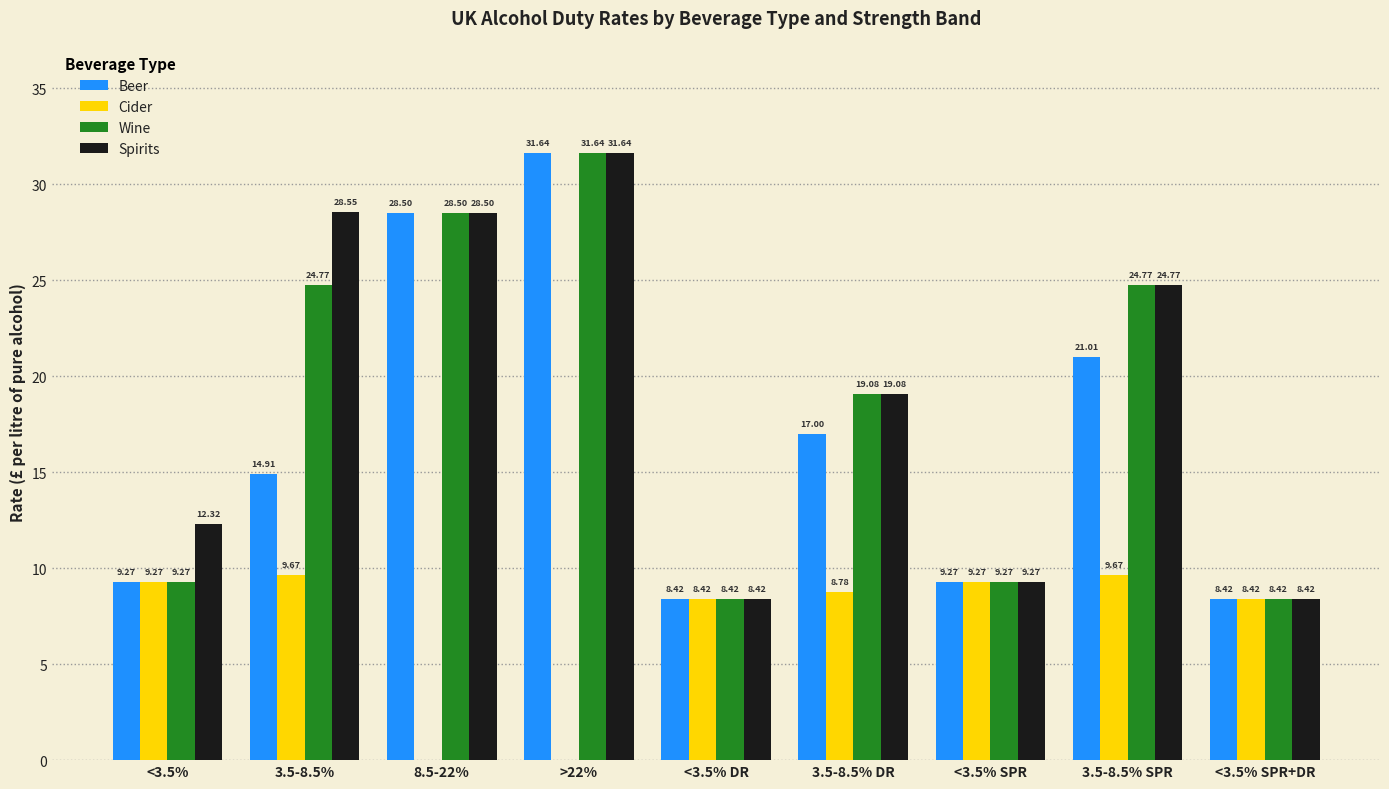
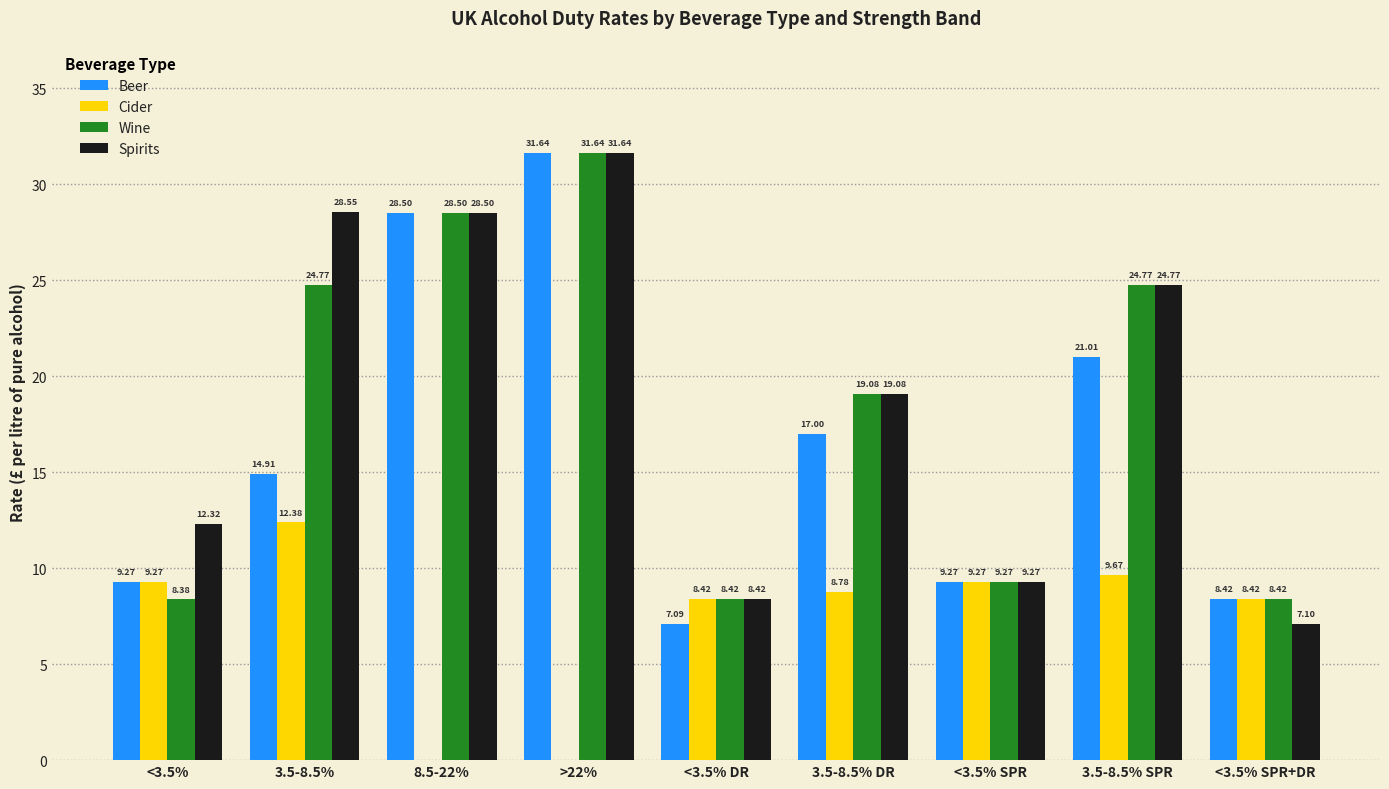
  {
    "Beer": {
      "<3.5%": 9.27,
      "3.5-8.5%": 14.91,
      "8.5-22%": 28.50,
      ">22%": 31.64,
-     "<3.5% DR": 8.42,
+     "<3.5% DR": 7.09,
      "3.5-8.5% DR": 17.00,
      "<3.5% SPR": 9.27,
      "3.5-8.5% SPR": 21.01,
      "<3.5% SPR+DR": 8.42
    },
    "Cider": {
      "<3.5%": 9.27,
-     "3.5-8.5%": 9.67,
+     "3.5-8.5%": 12.38,
      "<3.5% DR": 8.42,
      "3.5-8.5% DR": 8.78,
      "<3.5% SPR": 9.27,
      "3.5-8.5% SPR": 9.67,
      "<3.5% SPR+DR": 8.42
    },
    "Wine": {
-     "<3.5%": 9.27,
+     "<3.5%": 8.38,
      "3.5-8.5%": 24.77,
      "8.5-22%": 28.50,
      ">22%": 31.64,
      "<3.5% DR": 8.42,
      "3.5-8.5% DR": 19.08,
      "<3.5% SPR": 9.27,
      "3.5-8.5% SPR": 24.77,
      "<3.5% SPR+DR": 8.42
    },
    "Spirits": {
      "<3.5%": 12.32,
      "3.5-8.5%": 28.55,
      "8.5-22%": 28.50,
      ">22%": 31.64,
      "<3.5% DR": 8.42,
      "3.5-8.5% DR": 19.08,
      "<3.5% SPR": 9.27,
      "3.5-8.5% SPR": 24.77,
-     "<3.5% SPR+DR": 8.42
+     "<3.5% SPR+DR": 7.10
    }
  }
